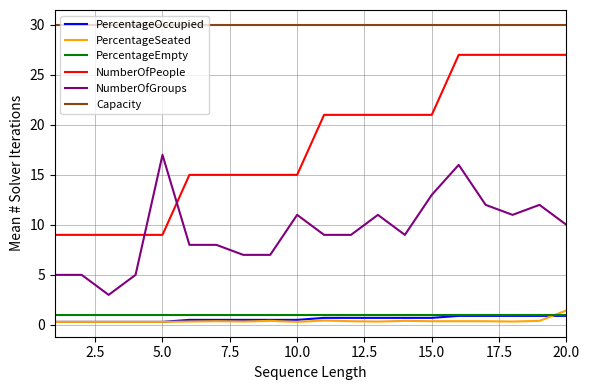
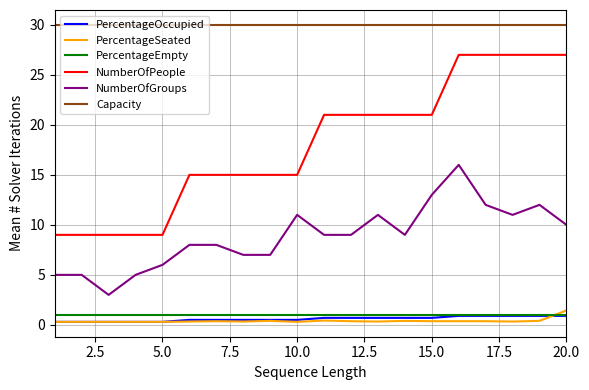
  {
    "PercentageOccupied": {
      "15.0": 1
    },
    "PercentageSeated": {
      "15.0": 0,
      "20.0": 1
    },
    "PercentageEmpty": {
      "5.0": 1,
      "10.0": 1,
      "15.0": 1
    },
    "NumberOfPeople": {
      "5.0": 9,
      "10.0": 15,
      "15.0": 21,
      "20.0": 27
    },
    "NumberOfGroups": {
-     "5.0": 17,
+     "5.0": 6,
      "10.0": 11,
      "15.0": 13,
      "20.0": 10
    },
    "Capacity": {
      "10.0": 30,
      "15.0": 30,
      "20.0": 30
    }
  }
